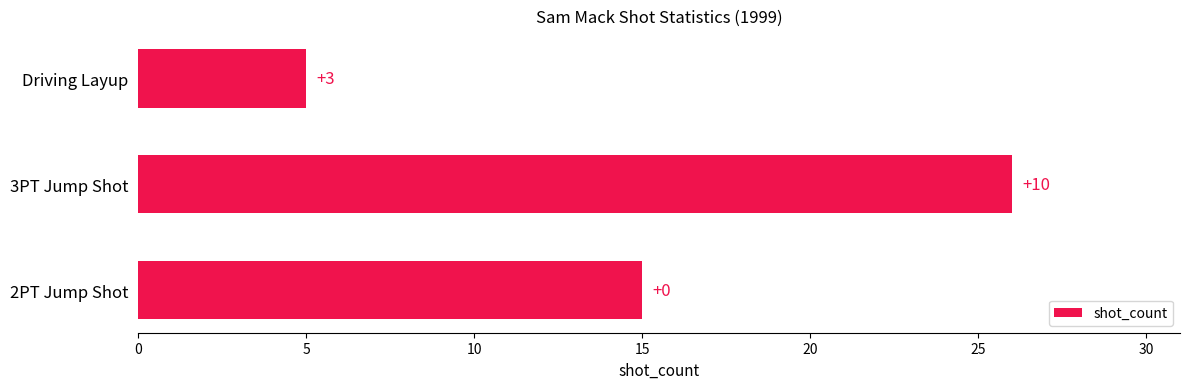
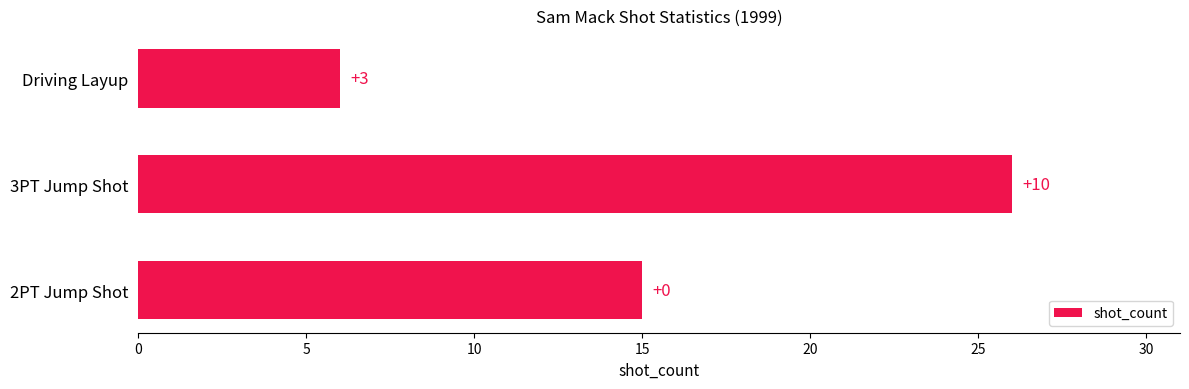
  {
-   "Driving Layup": 5
+   "Driving Layup": 6
  }
